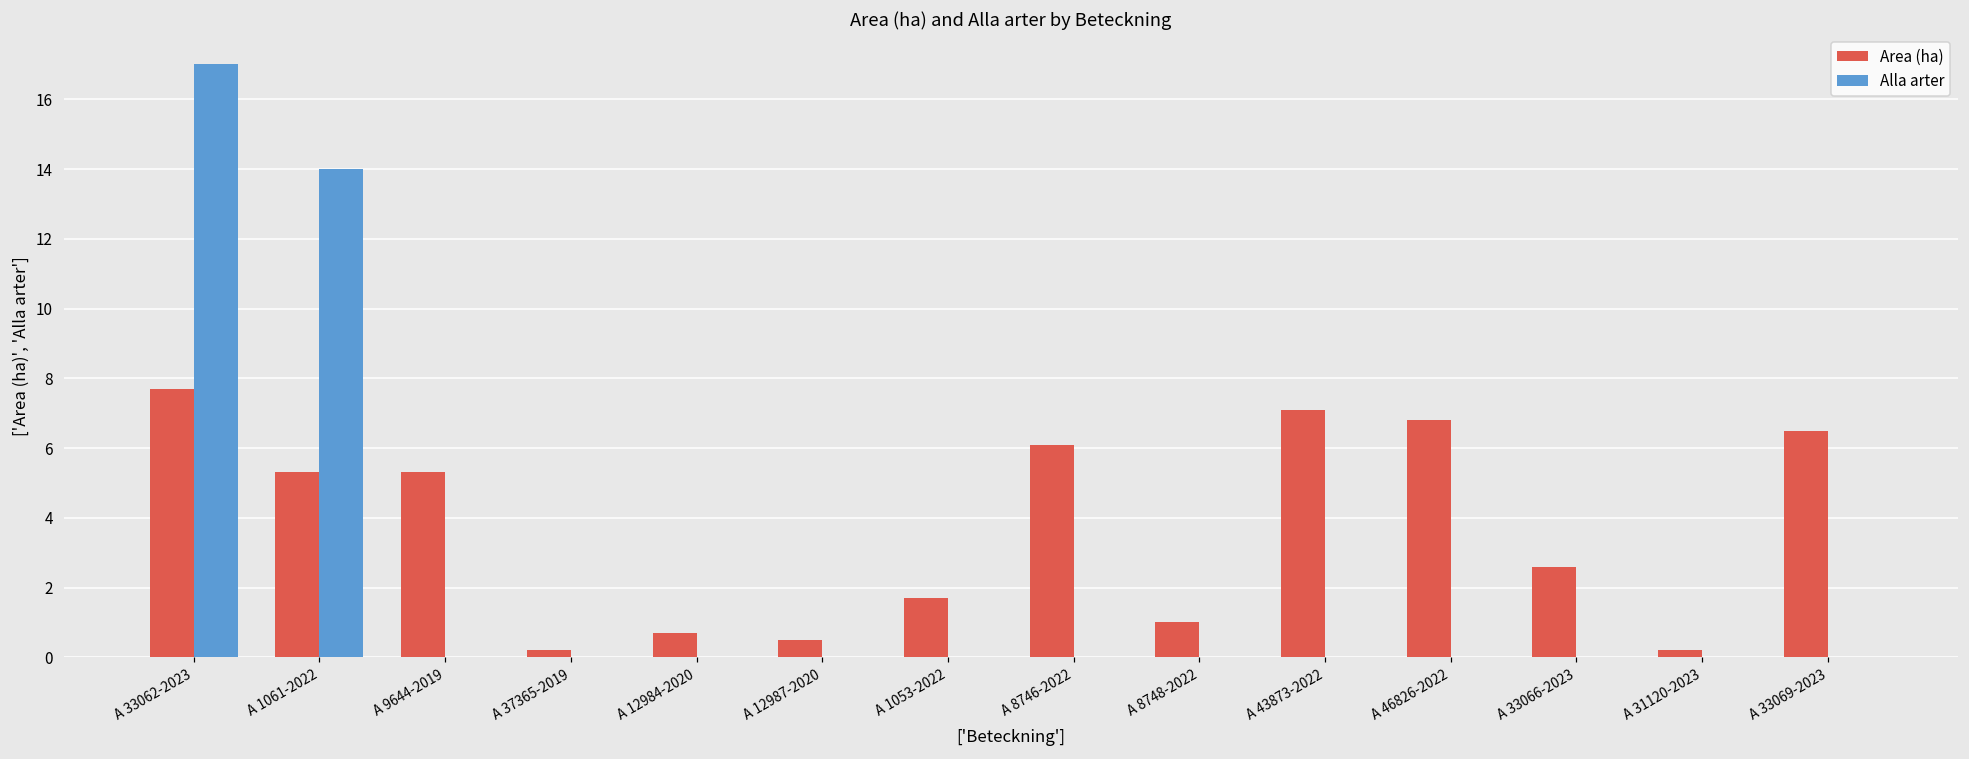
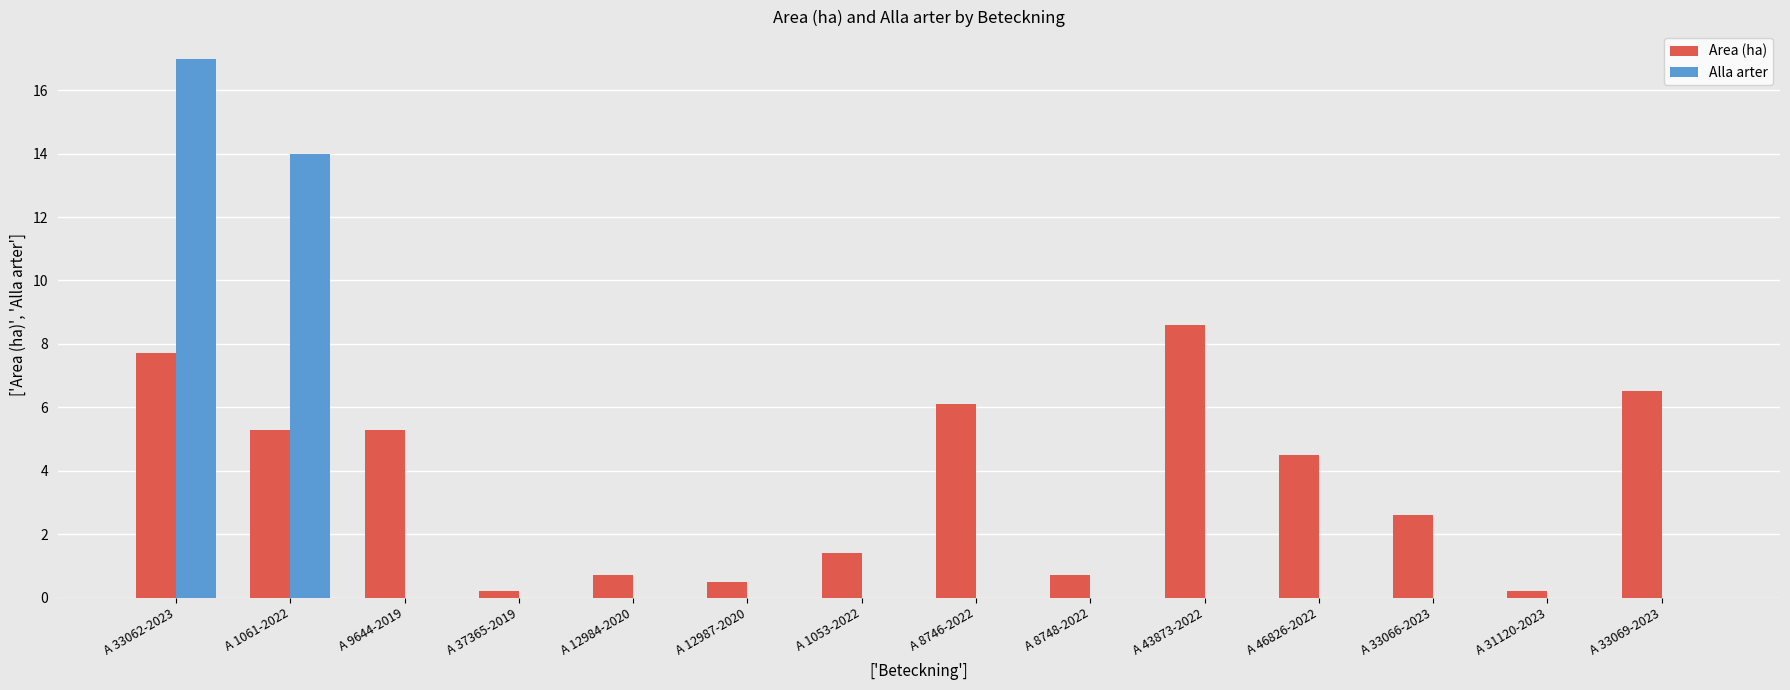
  {
    "Area (ha)": {
      "A 33062-2023": 7.7,
      "A 1061-2022": 5.3,
      "A 9644-2019": 5.3,
      "A 37365-2019": 0.2,
      "A 12984-2020": 0.7,
      "A 12987-2020": 0.5,
-     "A 1053-2022": 1.7,
+     "A 1053-2022": 1.4,
      "A 8746-2022": 6.1,
-     "A 8748-2022": 1.0,
-     "A 43873-2022": 7.1,
-     "A 46826-2022": 6.8,
+     "A 8748-2022": 0.7,
+     "A 43873-2022": 8.6,
+     "A 46826-2022": 4.5,
      "A 33066-2023": 2.6,
      "A 31120-2023": 0.2,
      "A 33069-2023": 6.5
    },
    "Alla arter": {
      "A 33062-2023": 17.0,
      "A 1061-2022": 14.0,
      "A 9644-2019": 0.0,
      "A 37365-2019": 0.0,
      "A 12984-2020": 0.0,
      "A 12987-2020": 0.0,
      "A 1053-2022": 0.0,
      "A 8746-2022": 0.0,
      "A 8748-2022": 0.0,
      "A 43873-2022": 0.0,
      "A 46826-2022": 0.0,
      "A 33066-2023": 0.0,
      "A 31120-2023": 0.0,
      "A 33069-2023": 0.0
    }
  }
